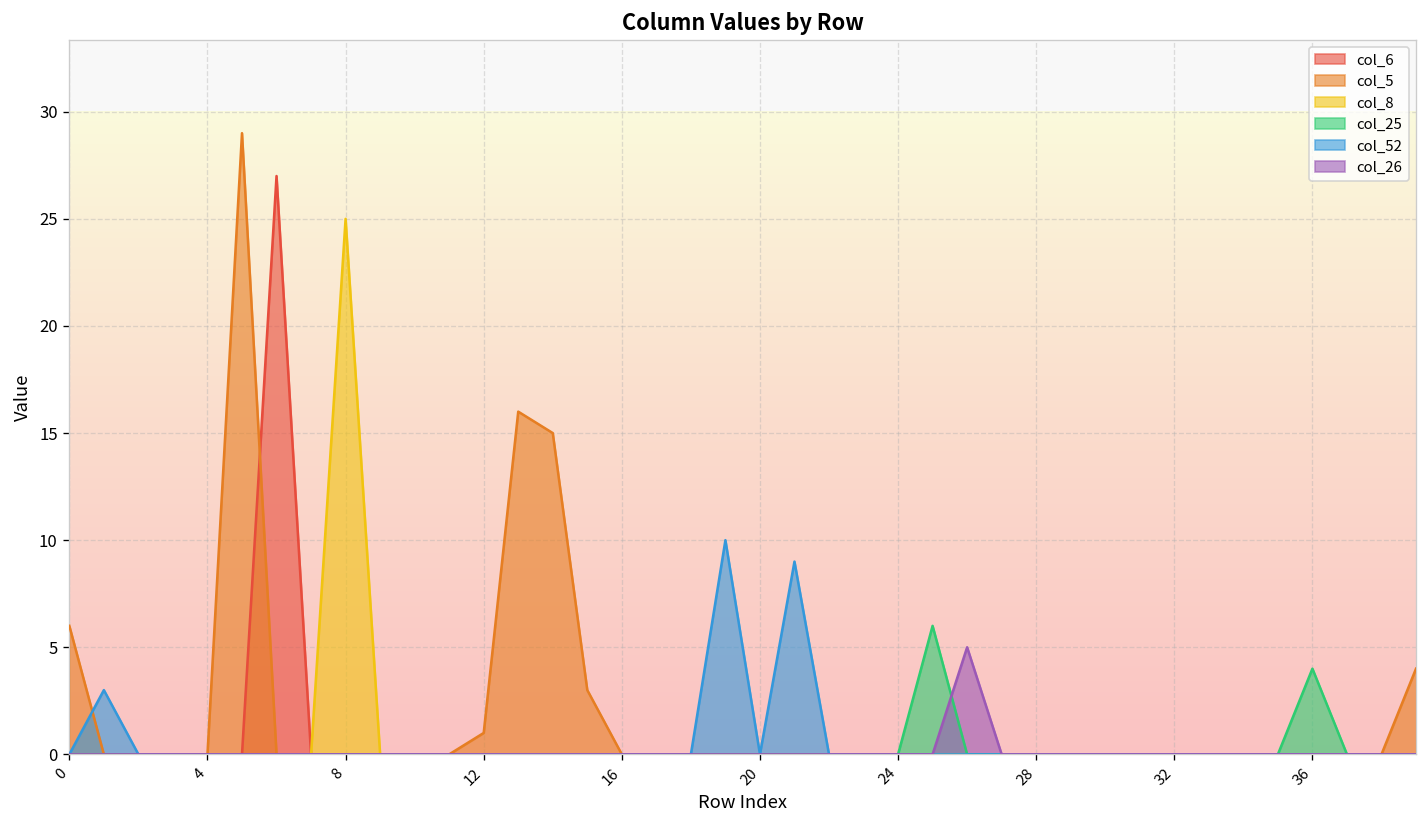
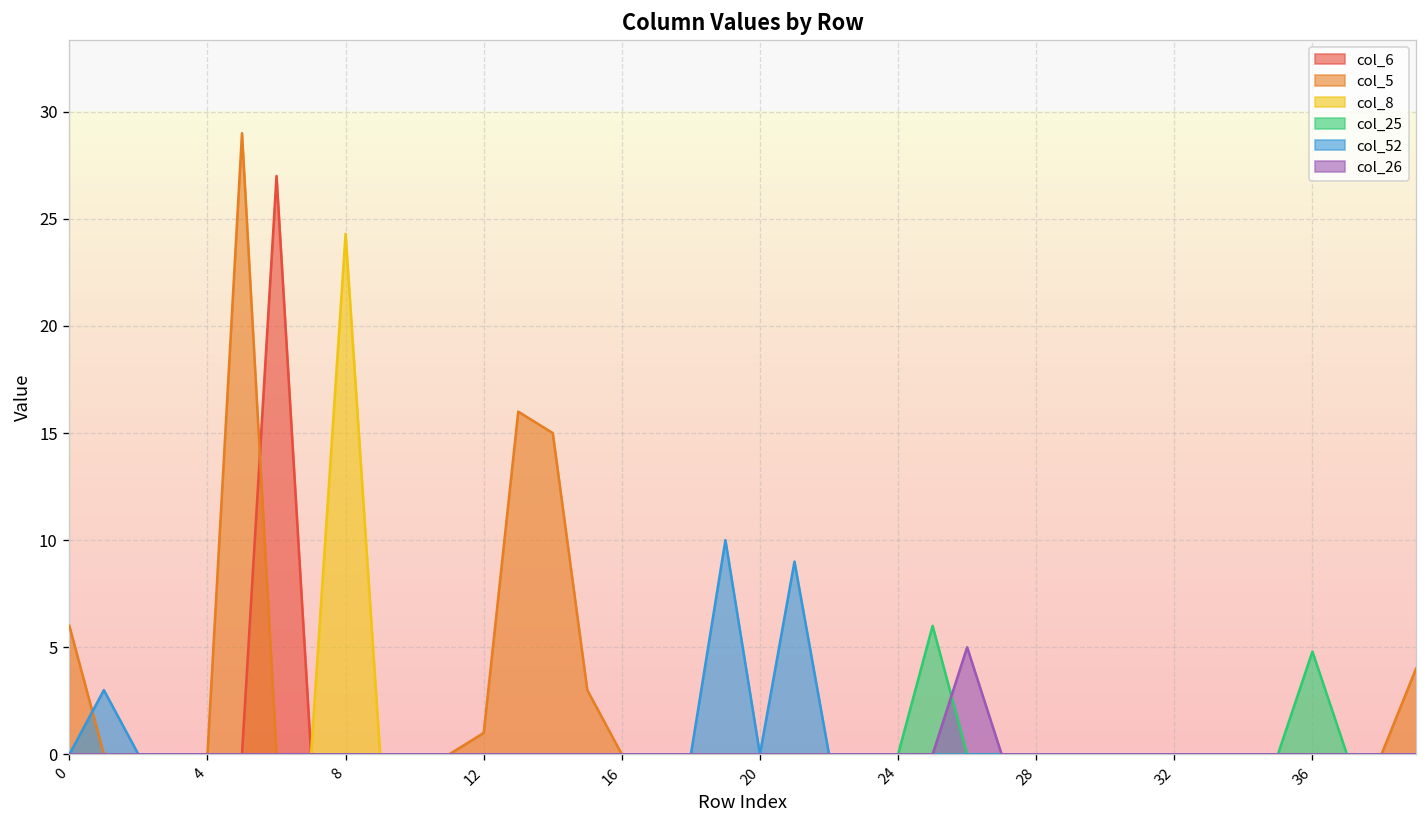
  {
    "col_8": {
-     "8": 25.0
+     "8": 24.3
    },
    "col_25": {
-     "36": 4.0
+     "36": 4.8
    }
  }
